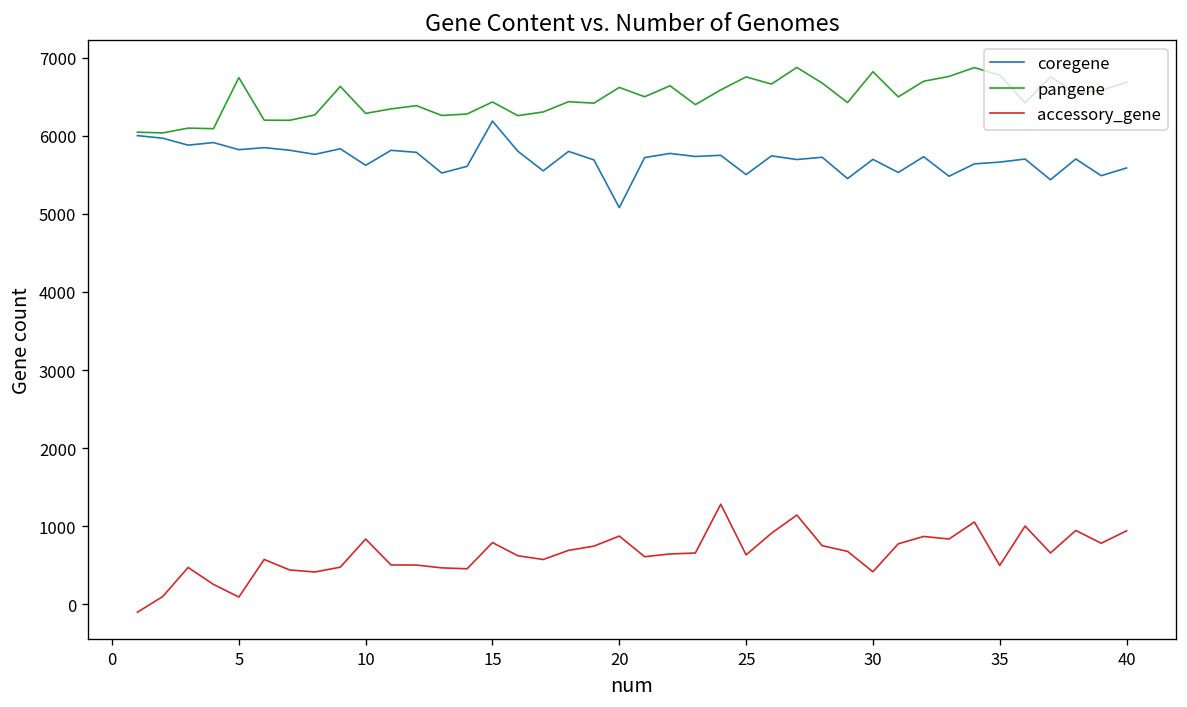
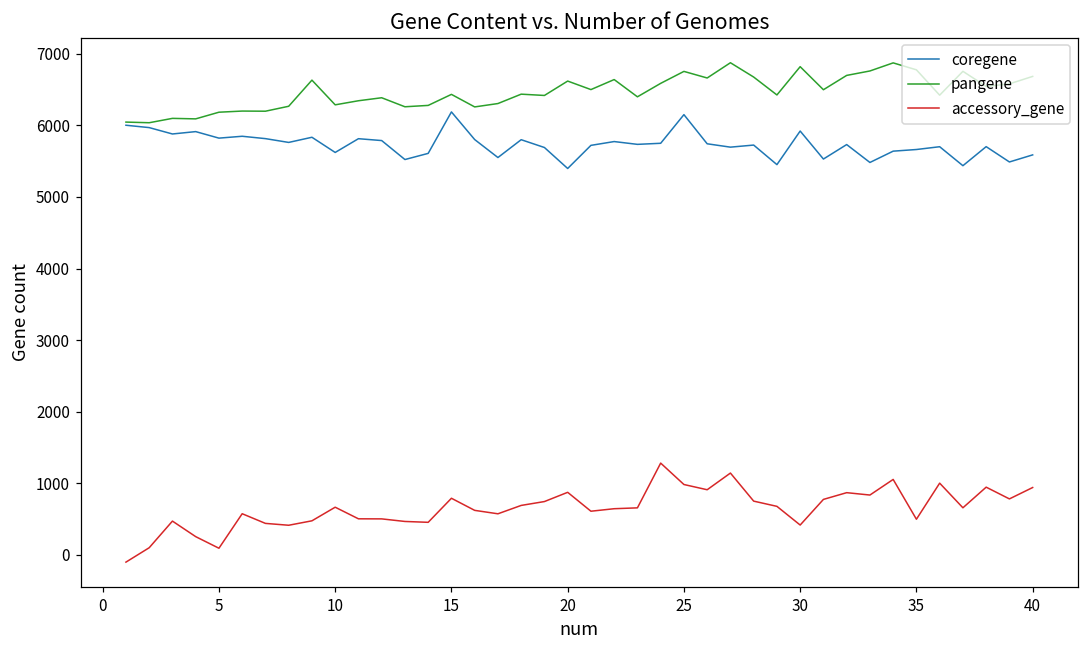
  {
    "coregene": {
      "5": 5800,
      "10": 5600,
      "15": 6200,
-     "20": 5100,
-     "25": 5500,
-     "30": 5700,
+     "20": 5400,
+     "25": 6100,
+     "30": 5900,
      "35": 5700,
      "40": 5600
    },
    "pangene": {
-     "5": 6700,
+     "5": 6200,
      "10": 6300,
      "15": 6400,
      "20": 6600,
      "25": 6800,
      "30": 6800
    },
    "accessory_gene": {
      "5": 100,
-     "10": 800,
+     "10": 700,
      "15": 800,
      "20": 900,
-     "25": 600,
+     "25": 1000,
      "30": 400,
      "35": 500,
      "40": 900
    }
  }
